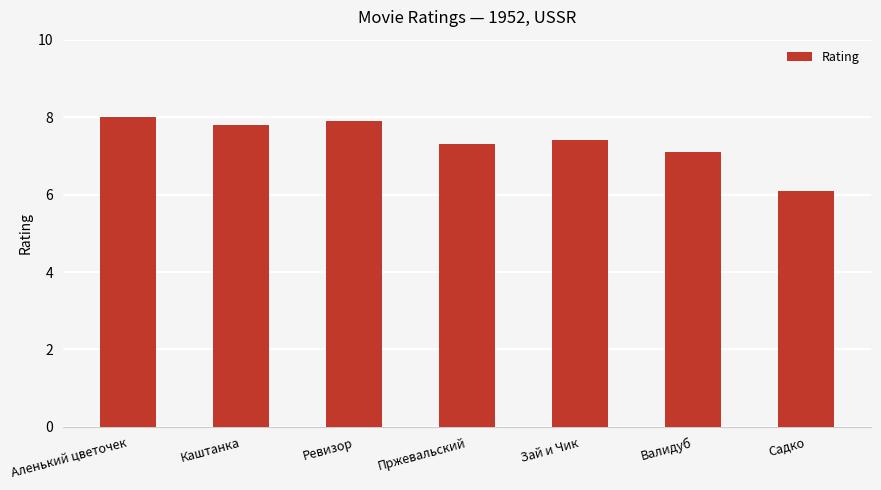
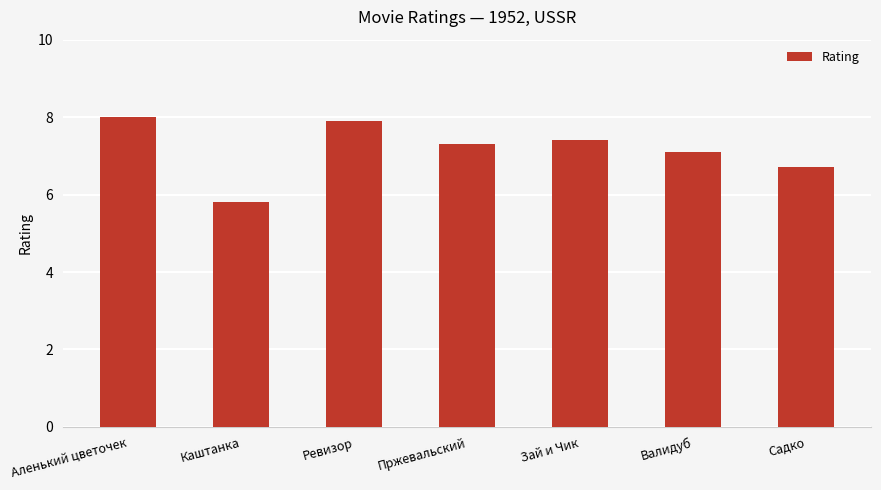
  {
    "Аленький цветочек": 8.0,
-   "Каштанка": 7.8,
+   "Каштанка": 5.8,
    "Ревизор": 7.9,
    "Пржевальский": 7.3,
    "Зай и Чик": 7.4,
    "Валидуб": 7.1,
-   "Садко": 6.1
+   "Садко": 6.7
  }
